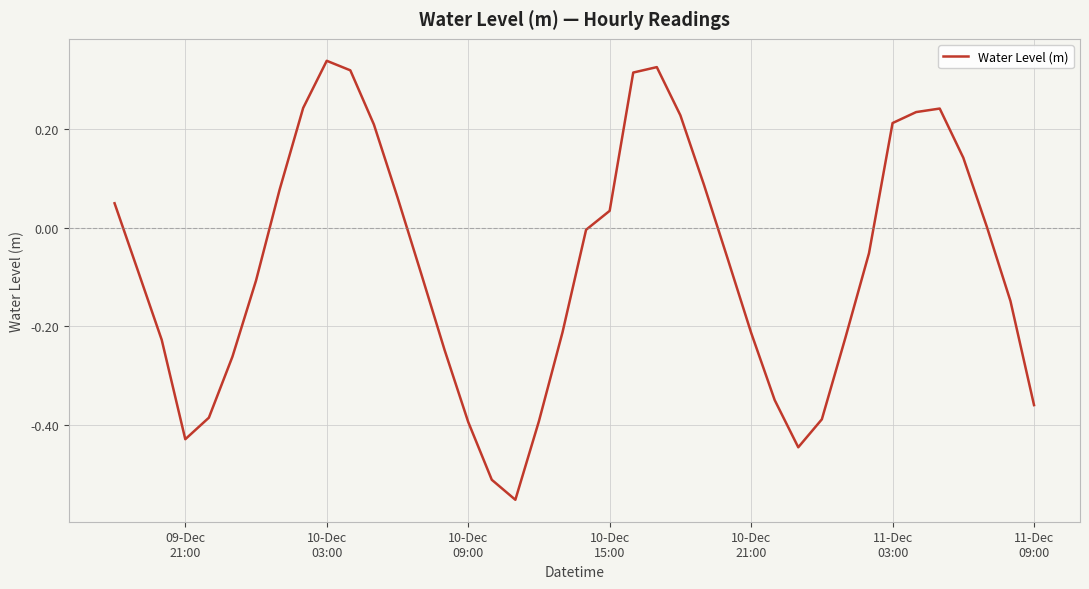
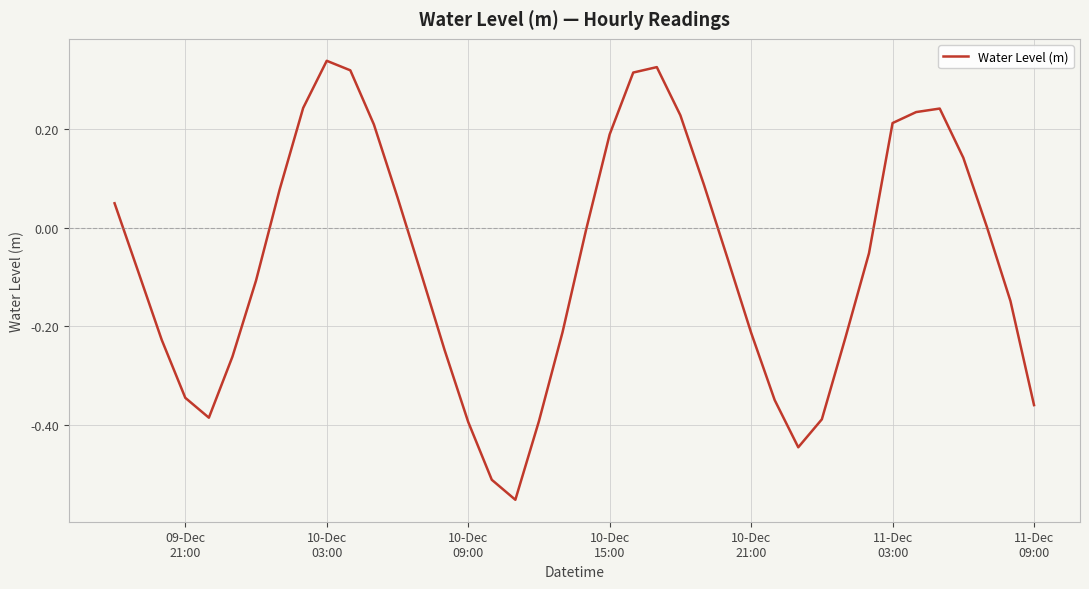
  {
-   "09-Dec 21:00": -0.43,
+   "09-Dec 21:00": -0.35,
    "10-Dec 03:00": 0.34,
    "10-Dec 09:00": -0.39,
-   "10-Dec 15:00": 0.03,
+   "10-Dec 15:00": 0.19,
    "10-Dec 21:00": -0.21,
    "11-Dec 03:00": 0.21,
    "11-Dec 09:00": -0.36
  }
